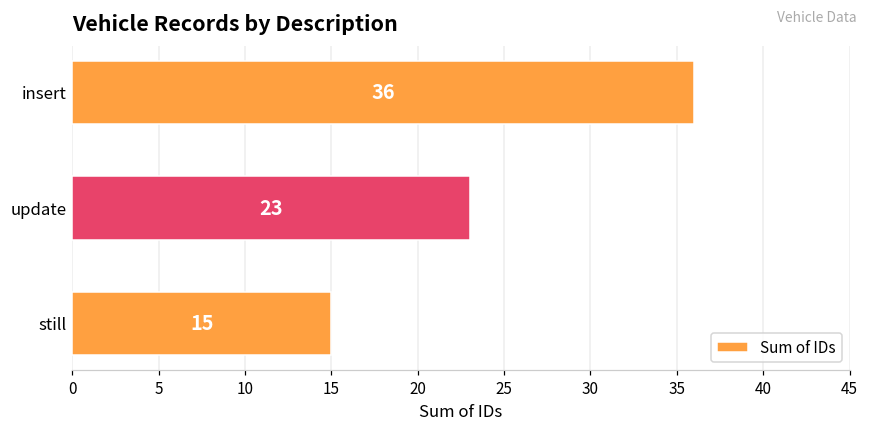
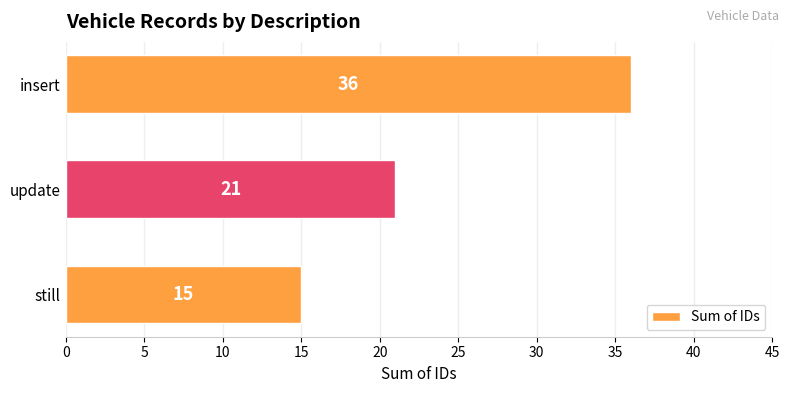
  {
    "insert": 36,
-   "update": 23,
+   "update": 21,
    "still": 15
  }
